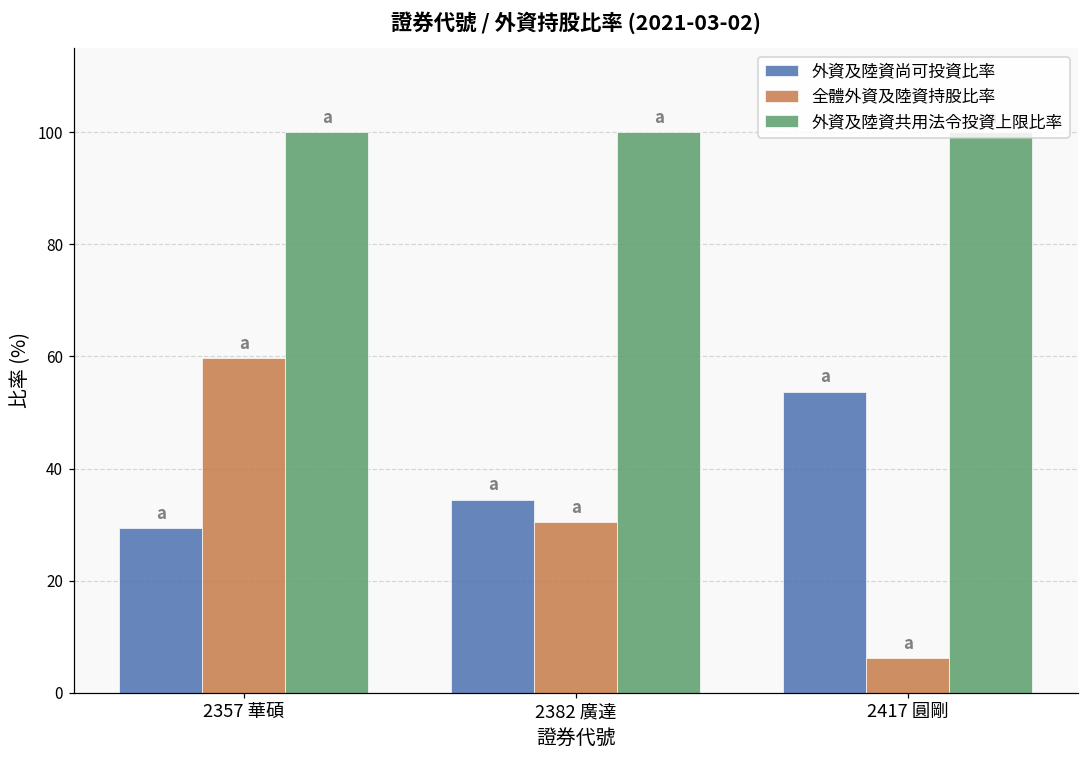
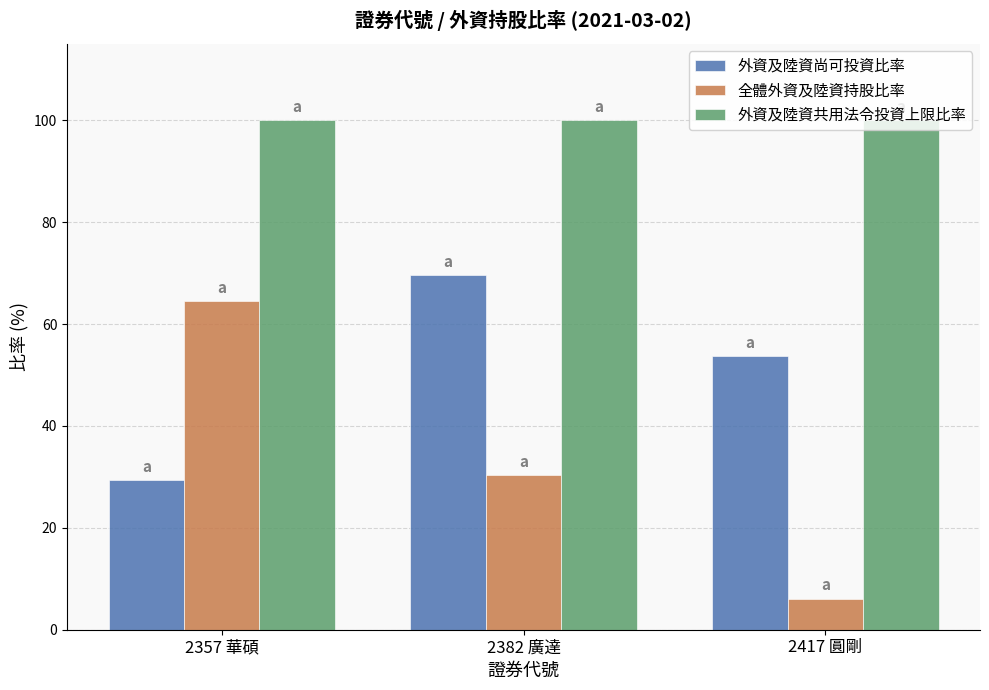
  {
    "外資及陸資尚可投資比率": {
      "2357 華碩": 29,
-     "2382 廣達": 34,
+     "2382 廣達": 70,
      "2417 圓剛": 54
    },
    "全體外資及陸資持股比率": {
-     "2357 華碩": 60,
+     "2357 華碩": 64,
      "2382 廣達": 30,
      "2417 圓剛": 6
    },
    "外資及陸資共用法令投資上限比率": {
      "2357 華碩": 100,
      "2382 廣達": 100
    }
  }
